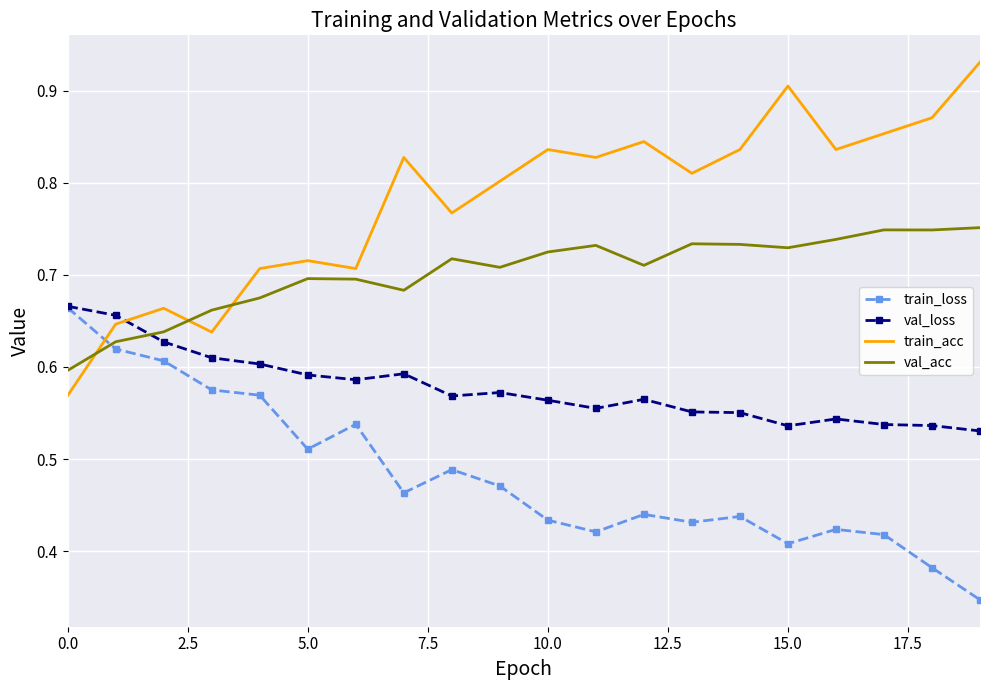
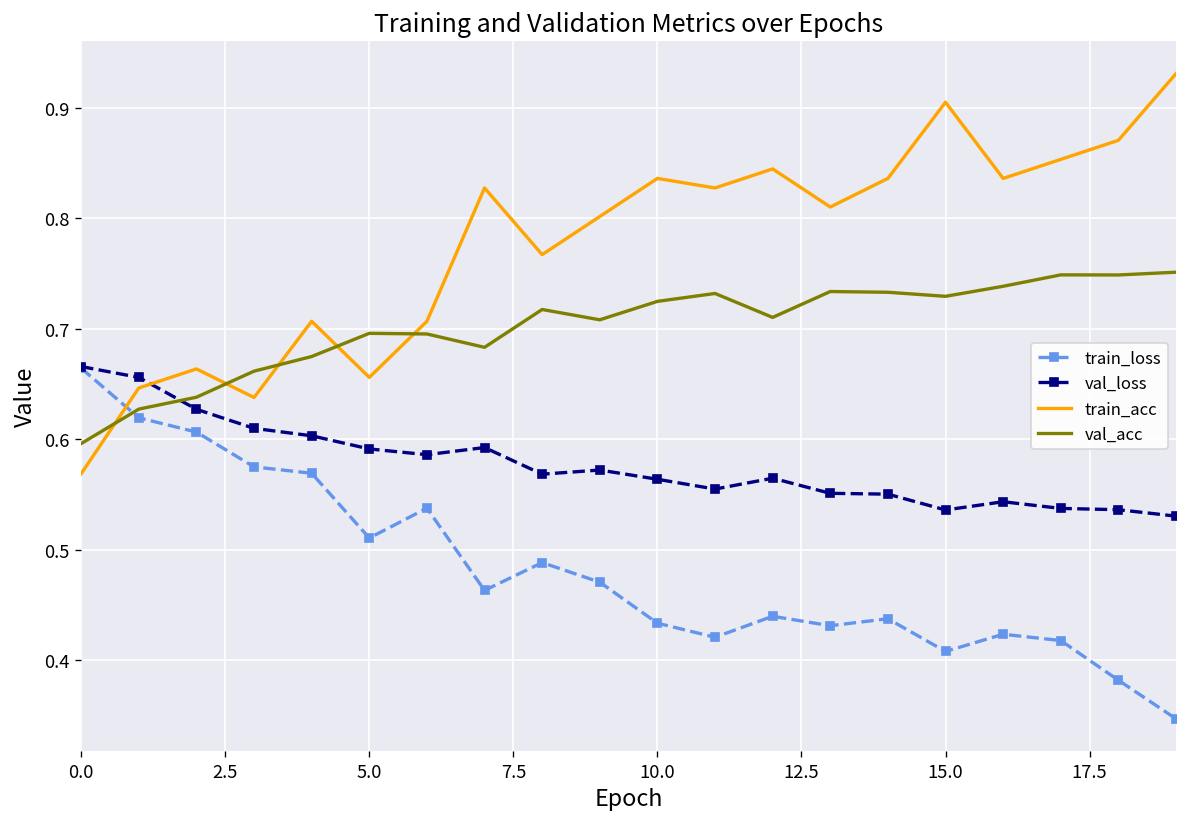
  {
    "train_loss": {
      "5.0": 0.51,
      "10.0": 0.43,
      "15.0": 0.41
    },
    "val_loss": {
      "5.0": 0.59,
      "10.0": 0.56,
      "15.0": 0.54
    },
    "train_acc": {
      "0.0": 0.57,
-     "5.0": 0.72,
+     "5.0": 0.66,
      "10.0": 0.84,
      "15.0": 0.91
    },
    "val_acc": {
      "0.0": 0.60,
      "5.0": 0.70,
      "10.0": 0.72,
      "15.0": 0.73
    }
  }
